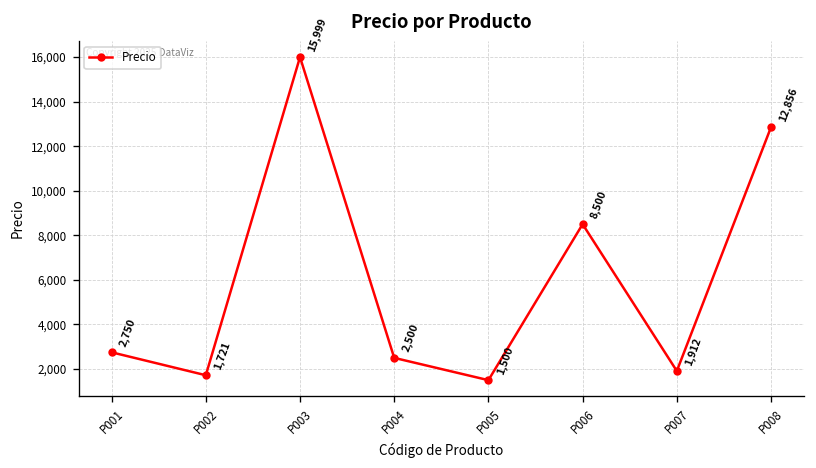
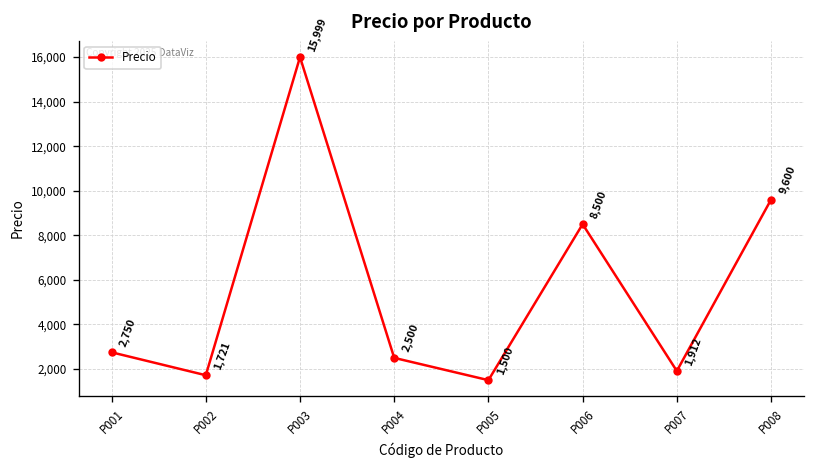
  {
    "P001": "2,750",
    "P002": "1,721",
    "P003": "15,999",
    "P004": "2,500",
    "P005": "1,500",
    "P006": "8,500",
    "P007": "1,912",
-   "P008": "12,856"
+   "P008": "9,600"
  }
